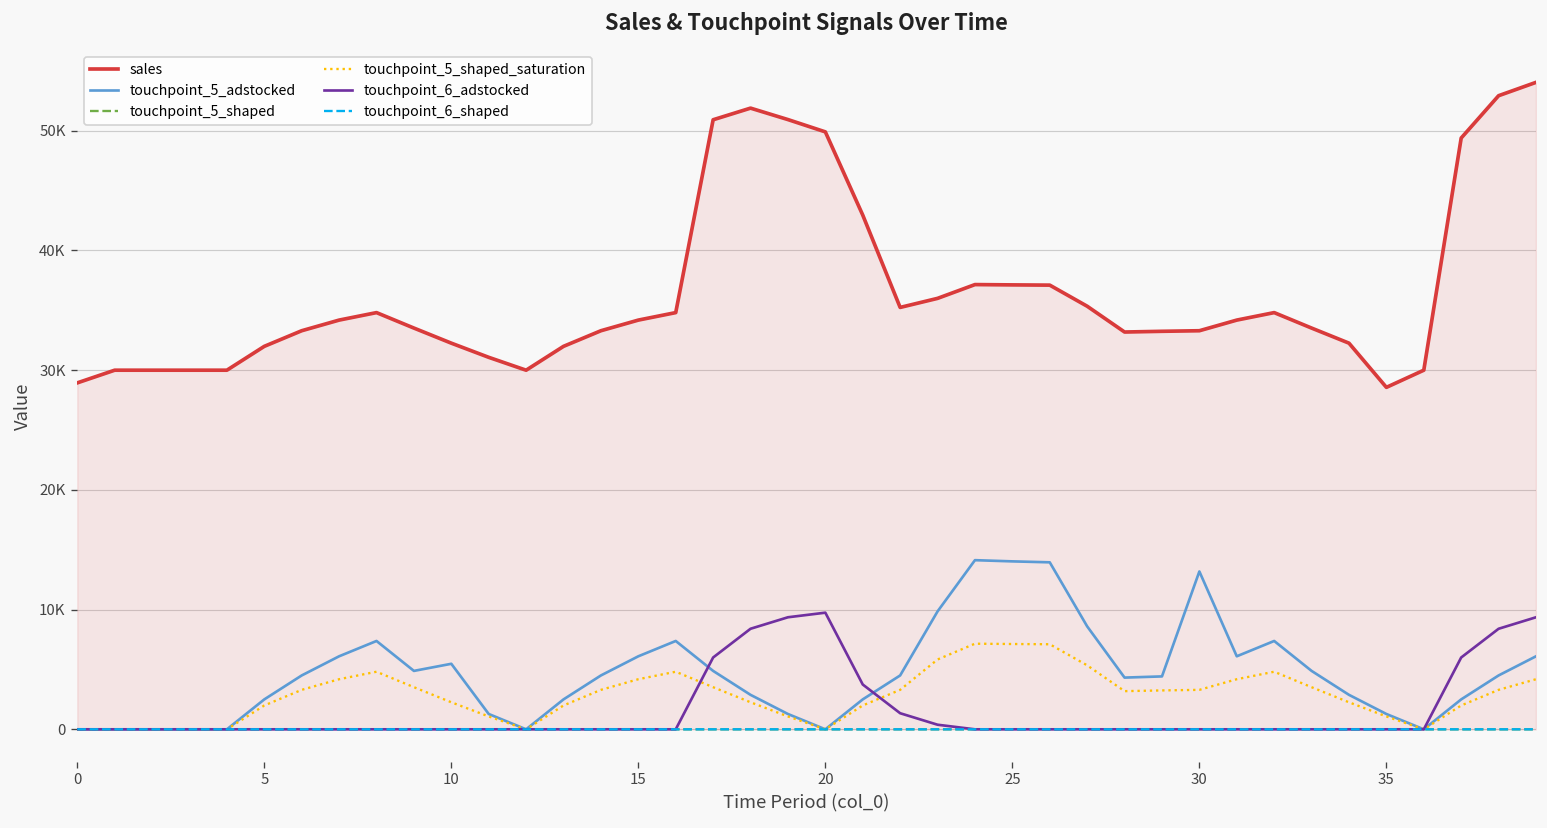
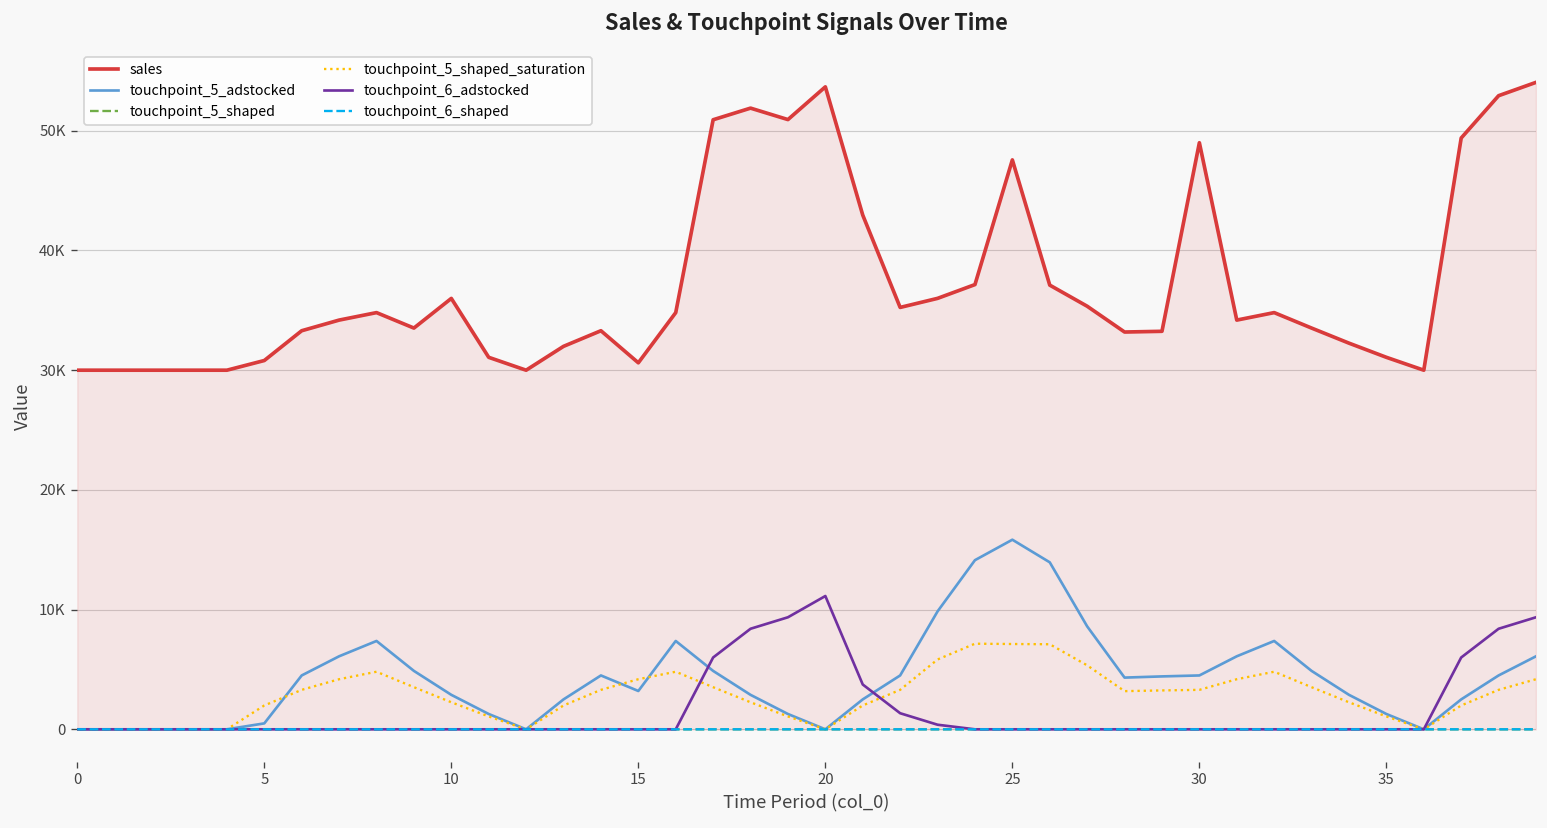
  {
    "sales": {
-     "0": 29000,
-     "5": 32000,
-     "10": 32000,
-     "15": 34000,
-     "20": 50000,
-     "25": 37000,
-     "30": 33000,
-     "35": 29000
+     "0": 30000,
+     "5": 31000,
+     "10": 36000,
+     "15": 31000,
+     "20": 54000,
+     "25": 48000,
+     "30": 49000,
+     "35": 31000
    },
    "touchpoint_5_adstocked": {
-     "5": 3000,
-     "10": 5000,
-     "15": 6000,
-     "25": 14000,
-     "30": 13000
+     "5": 0,
+     "10": 3000,
+     "15": 3000,
+     "25": 16000,
+     "30": 5000
    },
    "touchpoint_5_shaped_saturation": {
      "5": 2000,
      "10": 2000,
      "15": 4000,
      "25": 7000,
      "30": 3000
    },
    "touchpoint_6_adstocked": {
-     "20": 10000
+     "20": 11000
    }
  }
